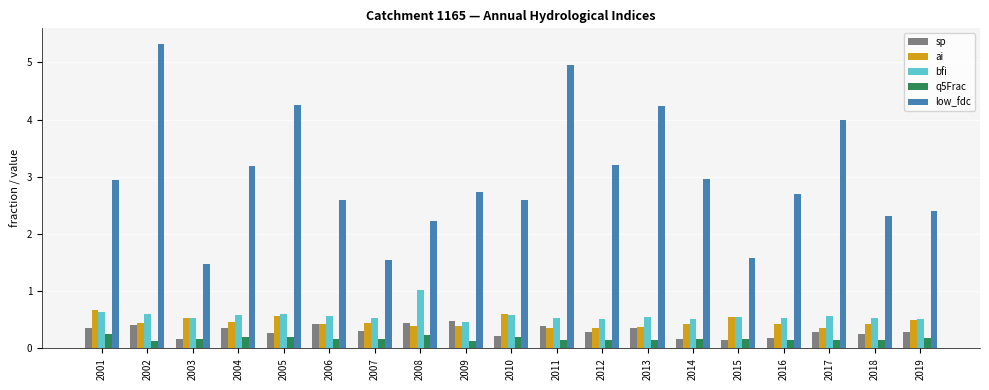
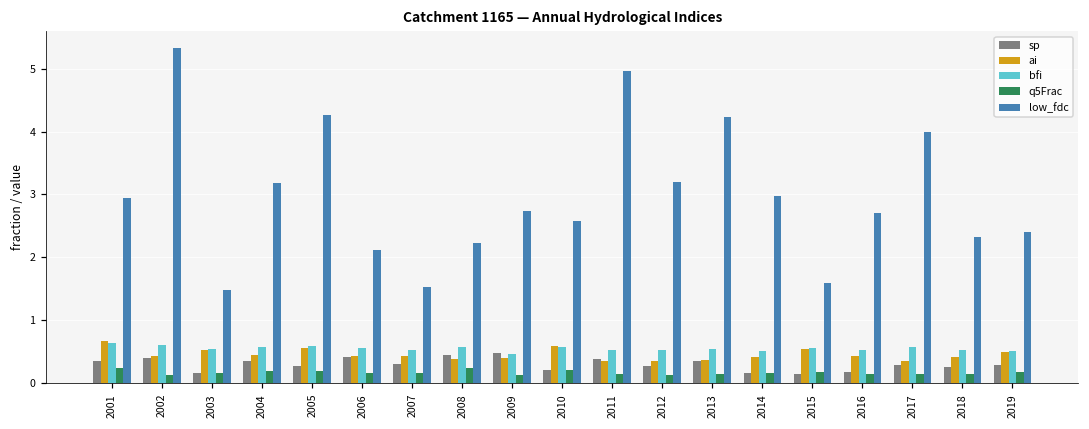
  {
    "sp": {
      "2001": 0.4,
      "2002": 0.4,
      "2003": 0.2,
      "2004": 0.3,
      "2005": 0.3,
      "2006": 0.4,
      "2007": 0.3,
      "2008": 0.4,
      "2009": 0.5,
      "2010": 0.2,
      "2011": 0.4,
      "2012": 0.3,
      "2013": 0.4,
      "2014": 0.2,
      "2015": 0.2,
      "2016": 0.2,
      "2017": 0.3,
      "2018": 0.3,
      "2019": 0.3
    },
    "ai": {
      "2001": 0.7,
      "2002": 0.4,
      "2003": 0.5,
      "2004": 0.5,
      "2005": 0.6,
      "2006": 0.4,
      "2007": 0.4,
      "2008": 0.4,
      "2009": 0.4,
      "2010": 0.6,
      "2011": 0.4,
      "2012": 0.4,
      "2013": 0.4,
      "2014": 0.4,
      "2015": 0.6,
      "2016": 0.4,
      "2017": 0.4,
      "2018": 0.4,
      "2019": 0.5
    },
    "bfi": {
      "2001": 0.6,
      "2002": 0.6,
      "2003": 0.5,
      "2004": 0.6,
      "2005": 0.6,
      "2006": 0.6,
      "2007": 0.5,
-     "2008": 1.0,
+     "2008": 0.6,
      "2009": 0.5,
      "2010": 0.6,
      "2011": 0.5,
      "2012": 0.5,
      "2013": 0.6,
      "2014": 0.5,
      "2015": 0.6,
      "2016": 0.5,
      "2017": 0.6,
      "2018": 0.5,
      "2019": 0.5
    },
    "q5Frac": {
      "2001": 0.2,
      "2002": 0.1,
      "2003": 0.2,
      "2004": 0.2,
      "2005": 0.2,
      "2006": 0.2,
      "2007": 0.2,
      "2008": 0.2,
      "2009": 0.1,
      "2010": 0.2,
      "2011": 0.2,
      "2012": 0.1,
      "2013": 0.1,
      "2014": 0.2,
      "2015": 0.2,
      "2016": 0.1,
      "2017": 0.1,
      "2018": 0.1,
      "2019": 0.2
    },
    "low_fdc": {
      "2001": 3.0,
      "2002": 5.3,
      "2003": 1.5,
      "2004": 3.2,
      "2005": 4.3,
-     "2006": 2.6,
+     "2006": 2.1,
      "2007": 1.5,
      "2008": 2.2,
      "2009": 2.7,
      "2010": 2.6,
      "2011": 5.0,
      "2012": 3.2,
      "2013": 4.2,
      "2014": 3.0,
      "2015": 1.6,
      "2016": 2.7,
      "2017": 4.0,
      "2018": 2.3,
      "2019": 2.4
    }
  }
